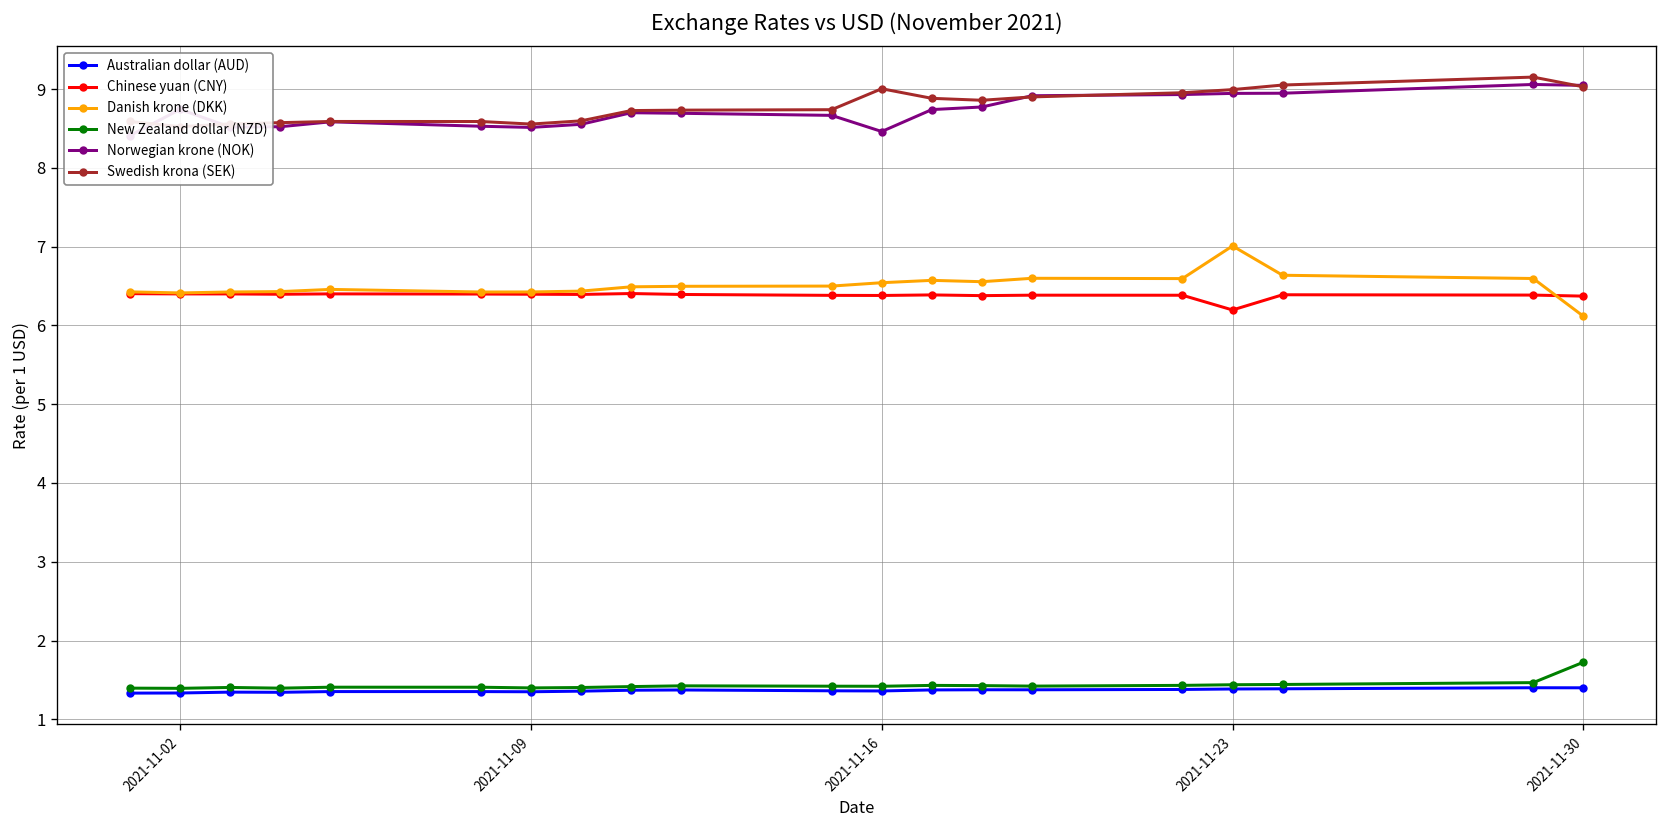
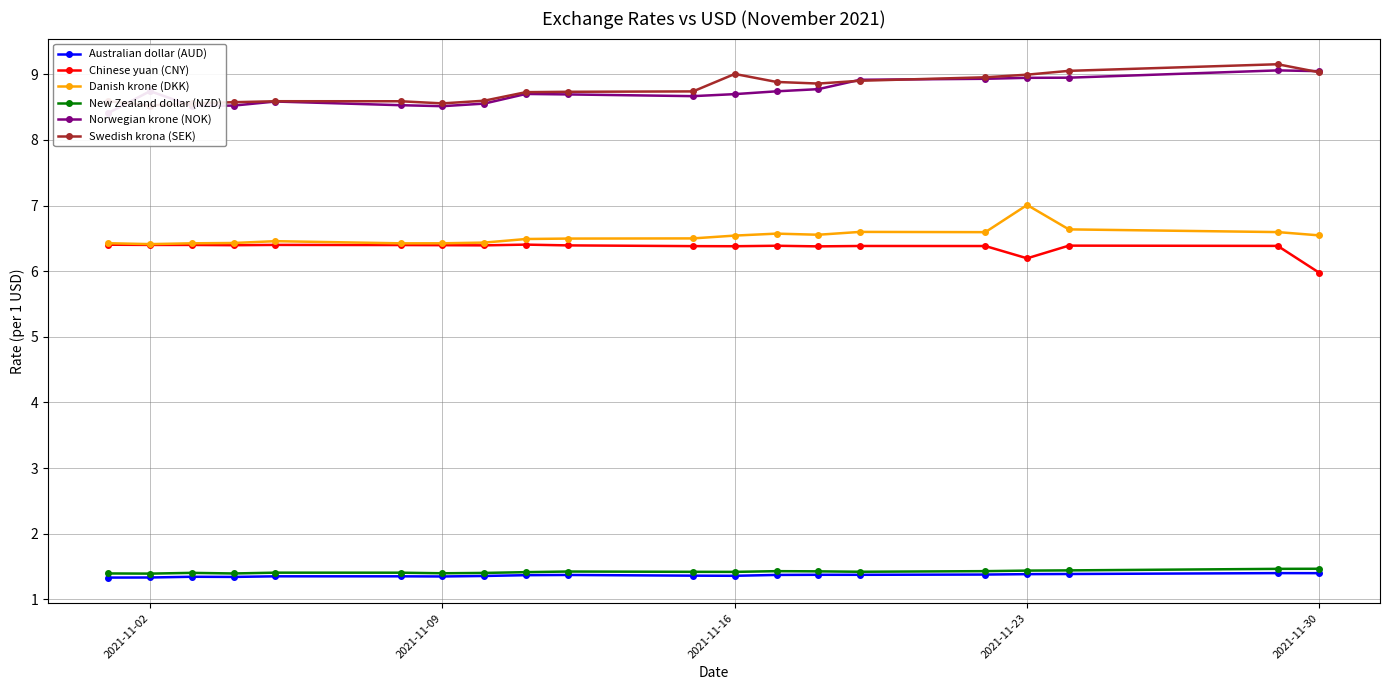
  {
    "Australian dollar (AUD)": {
      "2021-11-02": 1.3,
      "2021-11-09": 1.3,
      "2021-11-16": 1.4,
      "2021-11-23": 1.4,
      "2021-11-30": 1.4
    },
    "Chinese yuan (CNY)": {
      "2021-11-16": 6.4,
      "2021-11-23": 6.2,
-     "2021-11-30": 6.4
+     "2021-11-30": 6.0
    },
    "Danish krone (DKK)": {
      "2021-11-16": 6.5,
      "2021-11-23": 7.0,
-     "2021-11-30": 6.1
+     "2021-11-30": 6.5
    },
    "New Zealand dollar (NZD)": {
      "2021-11-02": 1.4,
      "2021-11-09": 1.4,
      "2021-11-16": 1.4,
      "2021-11-23": 1.4,
-     "2021-11-30": 1.7
+     "2021-11-30": 1.5
    },
    "Norwegian krone (NOK)": {
      "2021-11-09": 8.5,
-     "2021-11-16": 8.5,
+     "2021-11-16": 8.7,
      "2021-11-23": 8.9
    },
    "Swedish krona (SEK)": {
      "2021-11-09": 8.6,
      "2021-11-16": 9.0,
      "2021-11-23": 9.0
    }
  }
